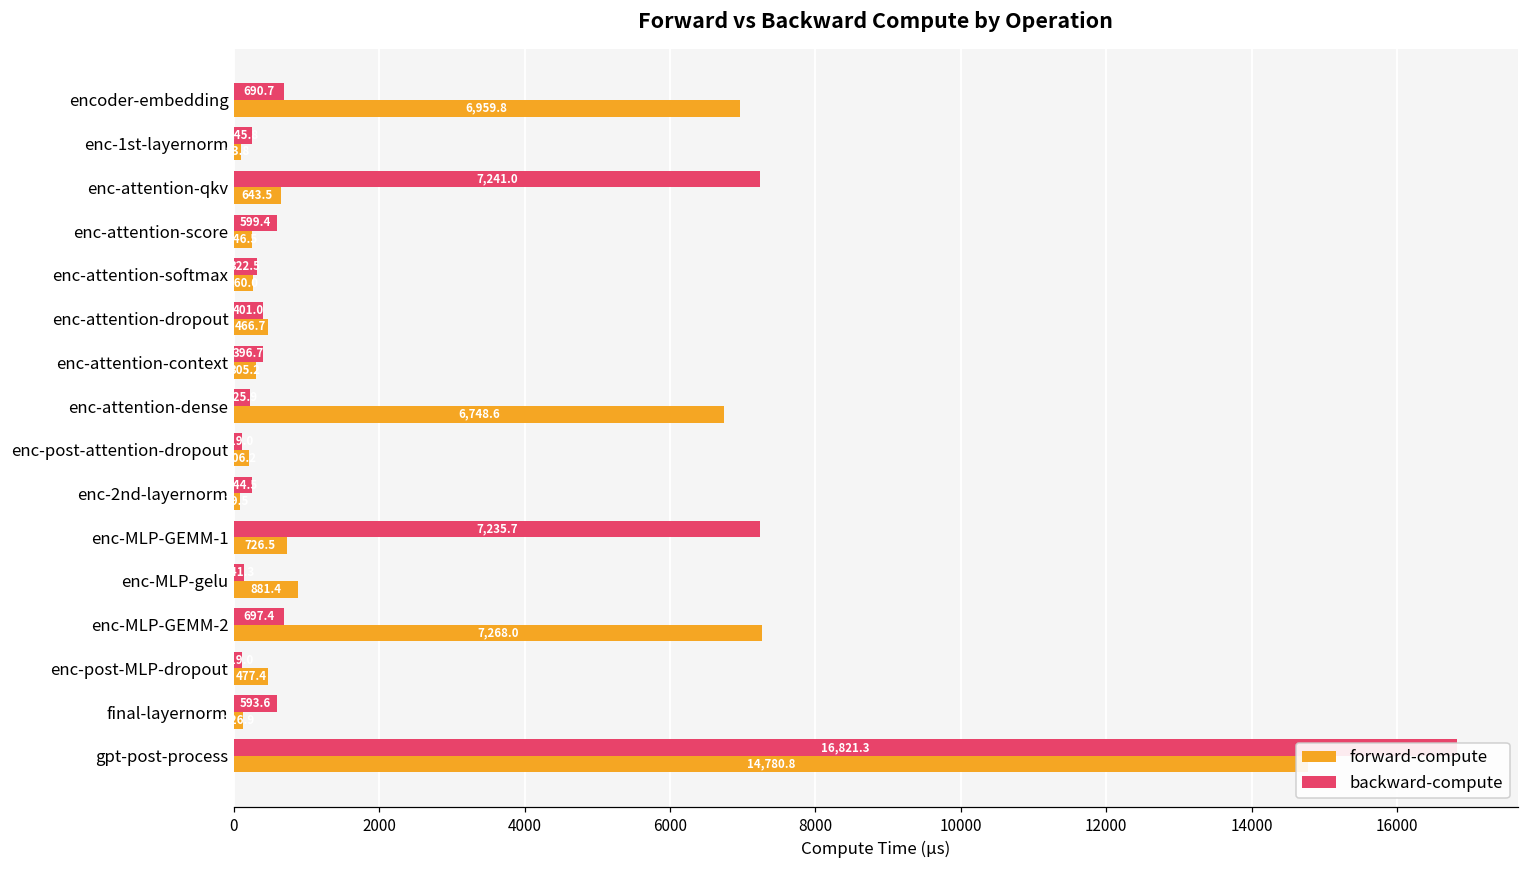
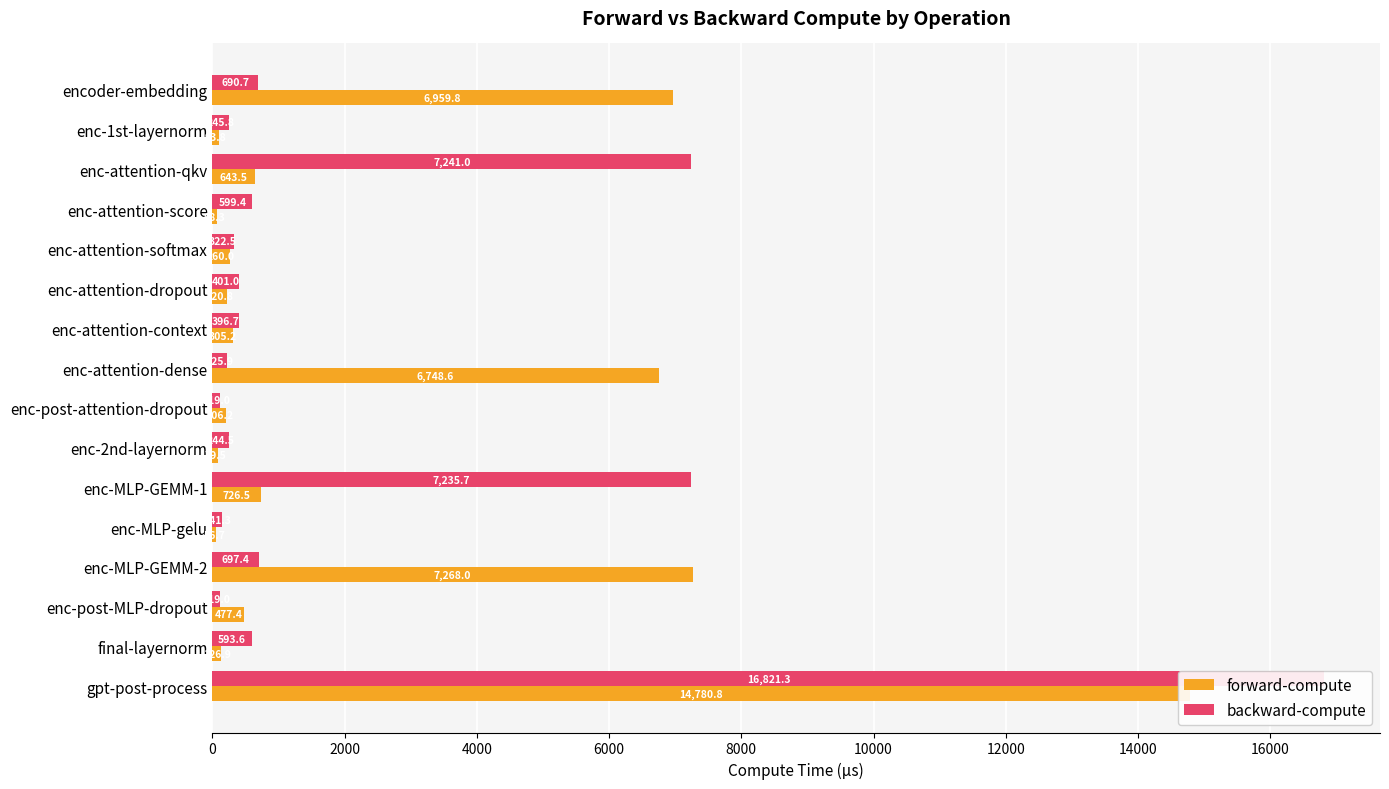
  {
    "forward-compute": {
      "enc-1st-layernorm": "100",
-     "enc-attention-score": "200",
-     "enc-attention-dropout": "500",
+     "enc-attention-score": "100",
+     "enc-attention-dropout": "200",
      "enc-post-attention-dropout": "200",
      "enc-2nd-layernorm": "100",
-     "enc-MLP-gelu": "900",
+     "enc-MLP-gelu": "100",
      "final-layernorm": "100"
    },
    "backward-compute": {
      "encoder-embedding": "690.7",
      "enc-1st-layernorm": "245.8",
      "enc-attention-qkv": "7,241.0",
      "enc-attention-score": "599.4",
      "enc-attention-softmax": "322.5",
      "enc-attention-dropout": "401.0",
      "enc-attention-context": "396.7",
      "enc-2nd-layernorm": "244.5",
      "enc-MLP-GEMM-1": "7,235.7",
      "enc-MLP-GEMM-2": "697.4",
      "final-layernorm": "593.6"
    }
  }
